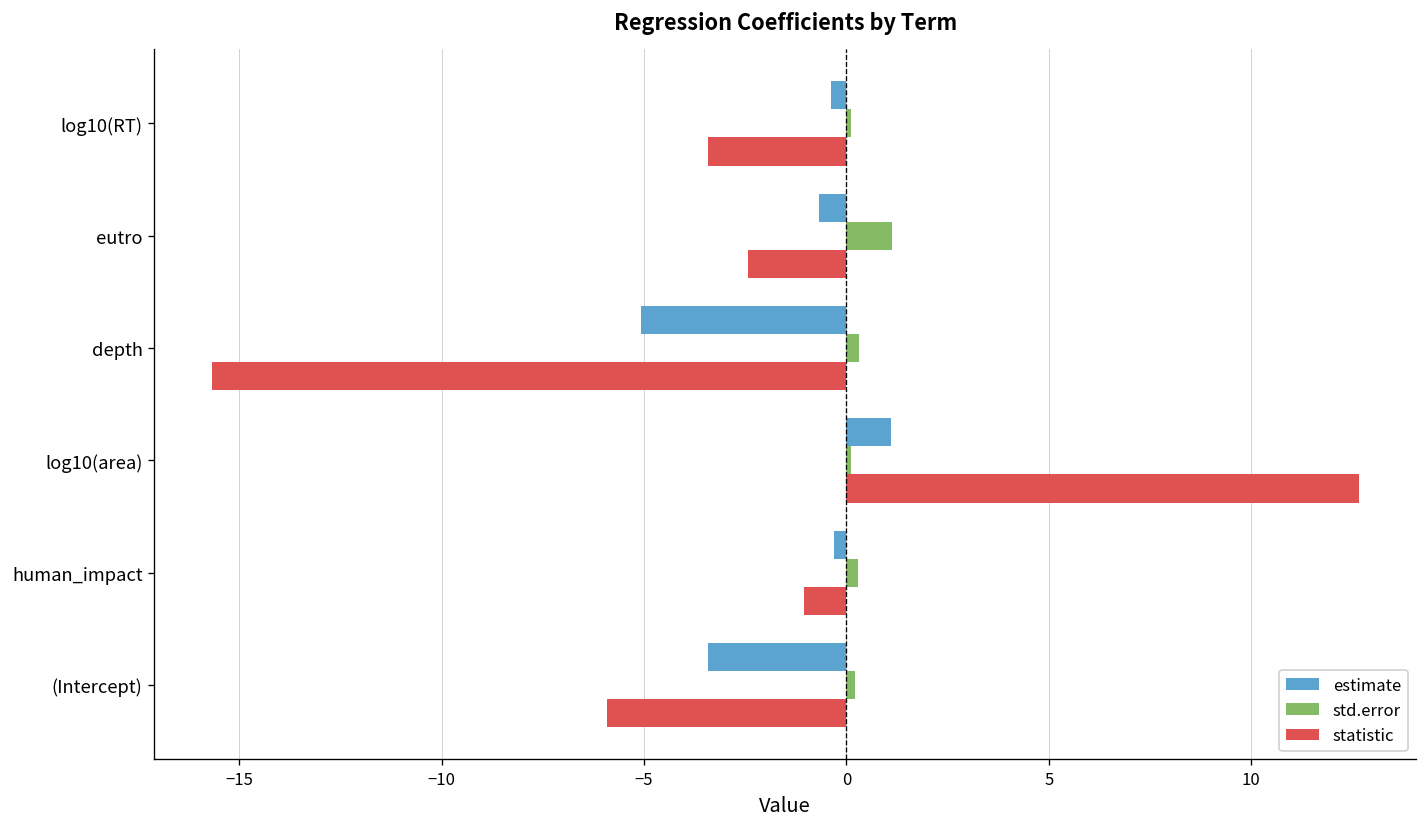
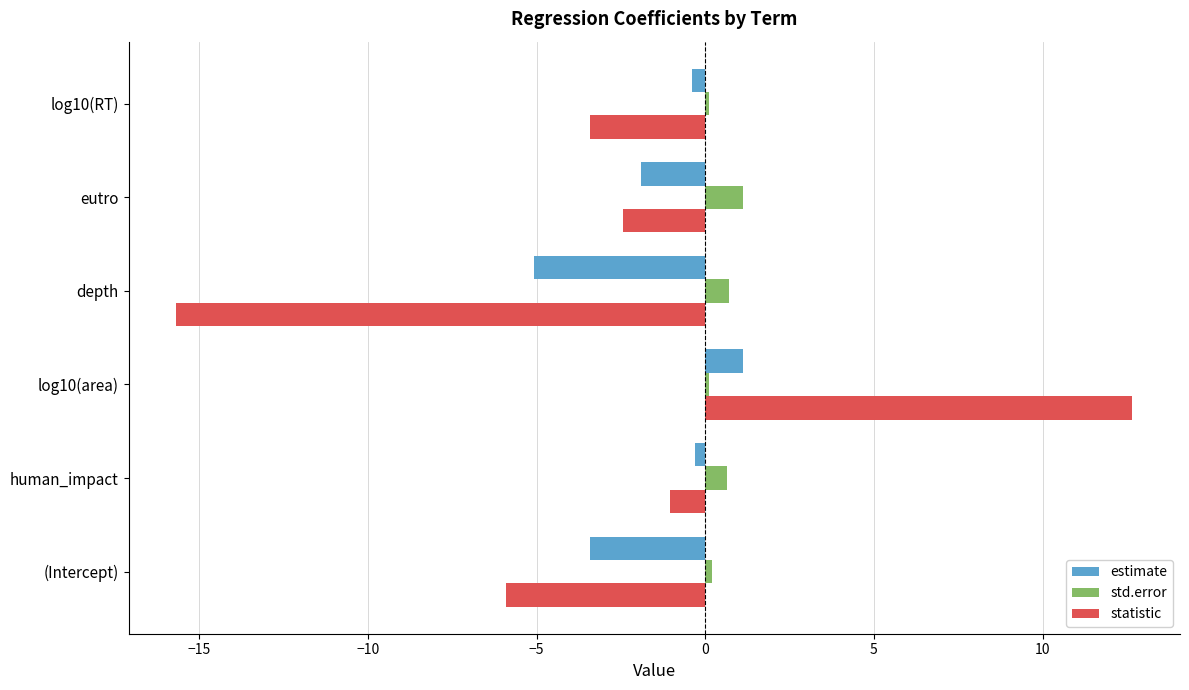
  {
    "estimate": {
      "log10(RT)": -0.4,
-     "eutro": -0.7,
+     "eutro": -1.9,
      "depth": -5.1,
      "log10(area)": 1.1,
      "human_impact": -0.3,
      "(Intercept)": -3.4
    },
    "std.error": {
      "log10(RT)": 0.1,
      "eutro": 1.1,
-     "depth": 0.3,
+     "depth": 0.7,
      "log10(area)": 0.1,
-     "human_impact": 0.3,
+     "human_impact": 0.7,
      "(Intercept)": 0.2
    },
    "statistic": {
      "log10(RT)": -3.4,
      "eutro": -2.4,
      "depth": -15.7,
      "log10(area)": 12.7,
      "human_impact": -1.1,
      "(Intercept)": -5.9
    }
  }
